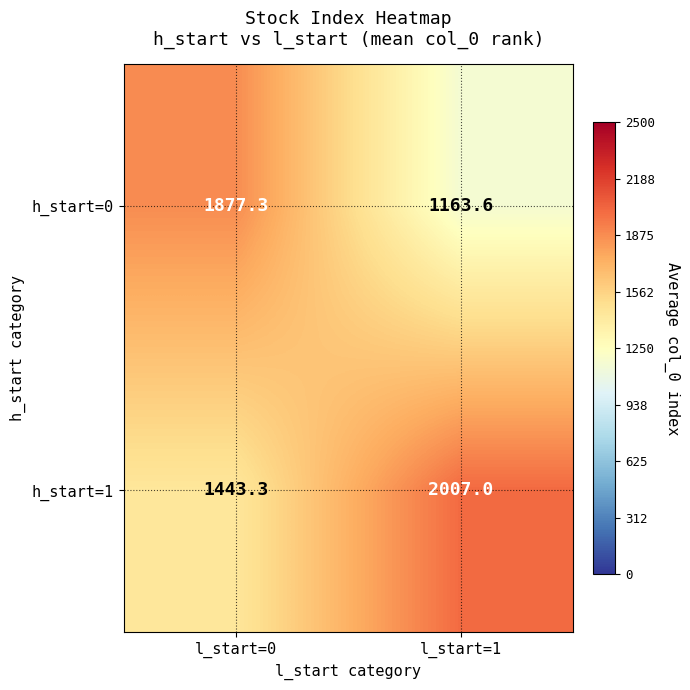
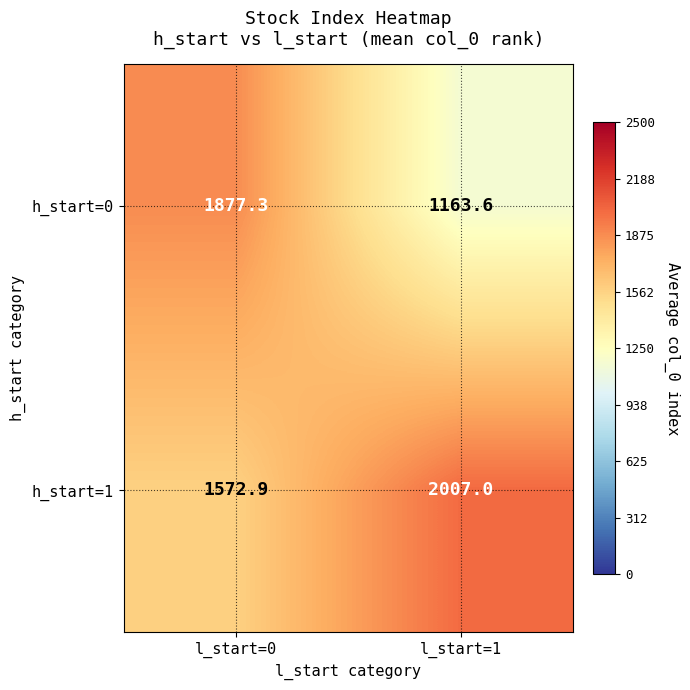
  {
    "h_start=0": {
      "l_start=0": 1877.3,
      "l_start=1": 1163.6
    },
    "h_start=1": {
-     "l_start=0": 1443.3,
+     "l_start=0": 1572.9,
      "l_start=1": 2007.0
    }
  }
